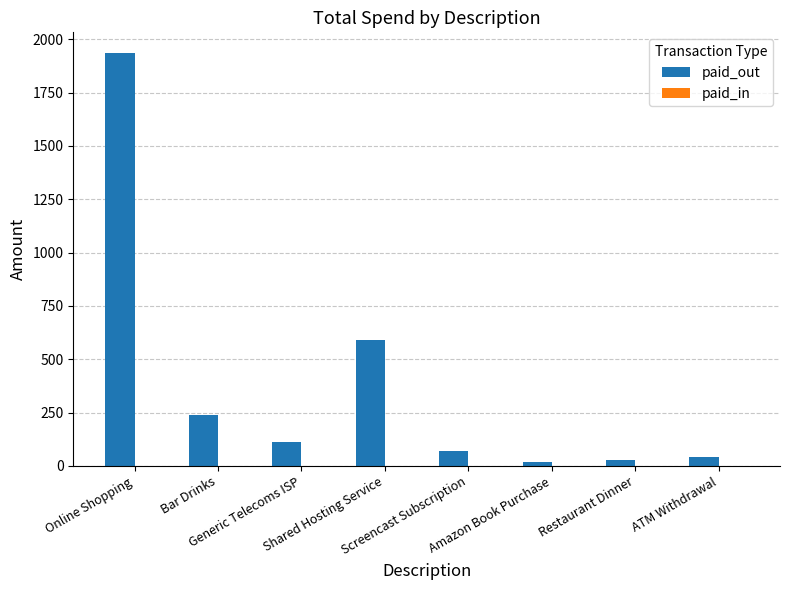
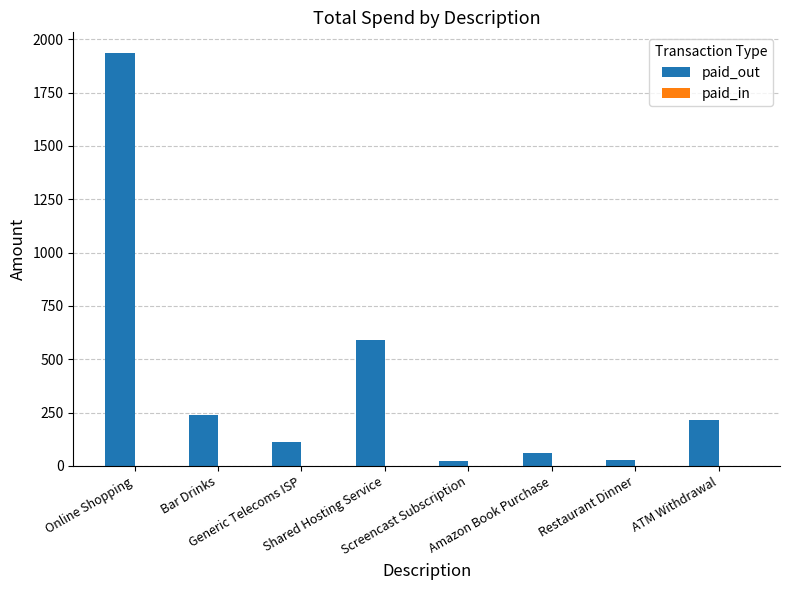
  {
    "paid_out": {
      "Online Shopping": 1940,
      "Bar Drinks": 240,
      "Generic Telecoms ISP": 110,
      "Shared Hosting Service": 590,
-     "Screencast Subscription": 70,
-     "Amazon Book Purchase": 20,
+     "Screencast Subscription": 20,
+     "Amazon Book Purchase": 60,
      "Restaurant Dinner": 30,
-     "ATM Withdrawal": 40
+     "ATM Withdrawal": 220
    },
    "paid_in": {
      "Online Shopping": 0,
      "Bar Drinks": 0,
      "Generic Telecoms ISP": 0,
      "Shared Hosting Service": 0,
      "Screencast Subscription": 0,
      "Amazon Book Purchase": 0,
      "Restaurant Dinner": 0,
      "ATM Withdrawal": 0
    }
  }
